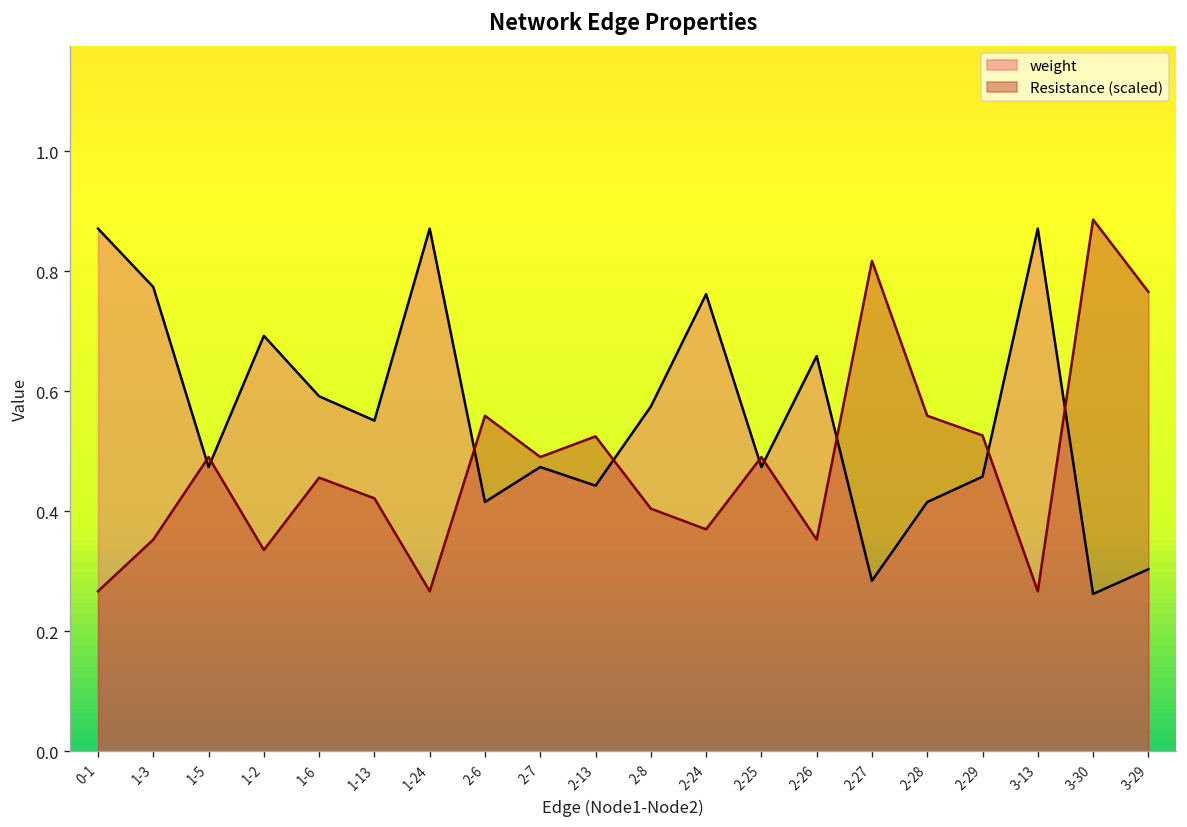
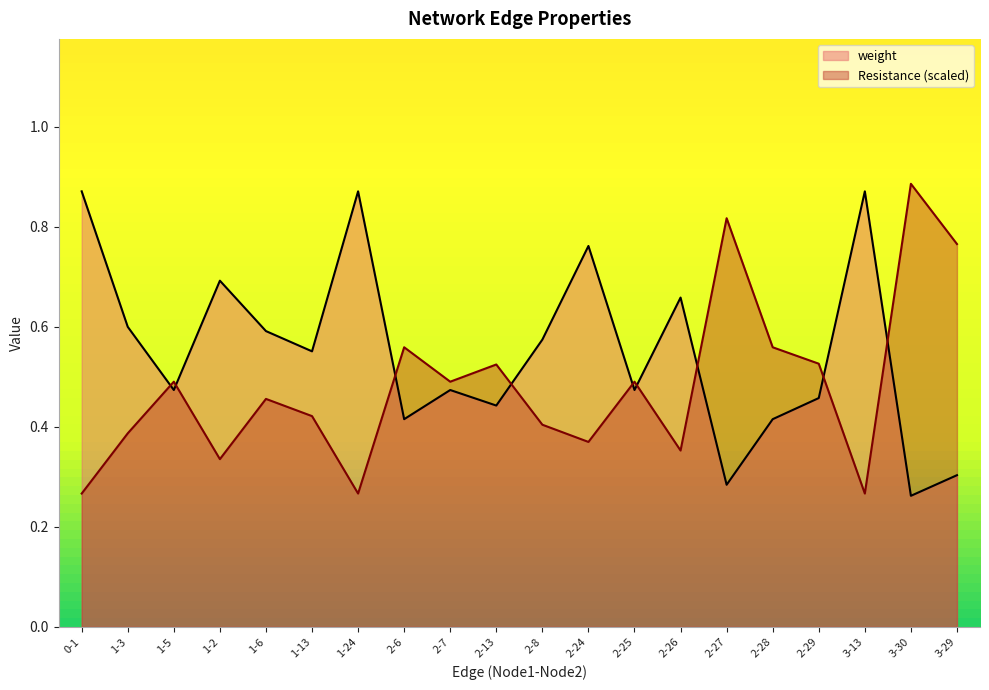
  {
    "weight": {
      "0-1": 0.87,
-     "1-3": 0.77,
+     "1-3": 0.60,
      "1-5": 0.47,
      "1-2": 0.69,
      "1-6": 0.59,
      "1-13": 0.55,
      "1-24": 0.87,
      "2-6": 0.42,
      "2-7": 0.47,
      "2-13": 0.44,
      "2-8": 0.57,
      "2-24": 0.76,
      "2-25": 0.47,
      "2-26": 0.66,
      "2-27": 0.28,
      "2-28": 0.42,
      "2-29": 0.46,
      "3-13": 0.87,
      "3-30": 0.26,
      "3-29": 0.30
    },
    "Resistance (scaled)": {
      "0-1": 0.27,
-     "1-3": 0.35,
+     "1-3": 0.39,
      "1-5": 0.49,
      "1-2": 0.34,
      "1-6": 0.46,
      "1-13": 0.42,
      "1-24": 0.27,
      "2-6": 0.56,
      "2-7": 0.49,
      "2-13": 0.52,
      "2-8": 0.40,
      "2-24": 0.37,
      "2-25": 0.49,
      "2-26": 0.35,
      "2-27": 0.82,
      "2-28": 0.56,
      "2-29": 0.53,
      "3-13": 0.27,
      "3-30": 0.89,
      "3-29": 0.77
    }
  }
